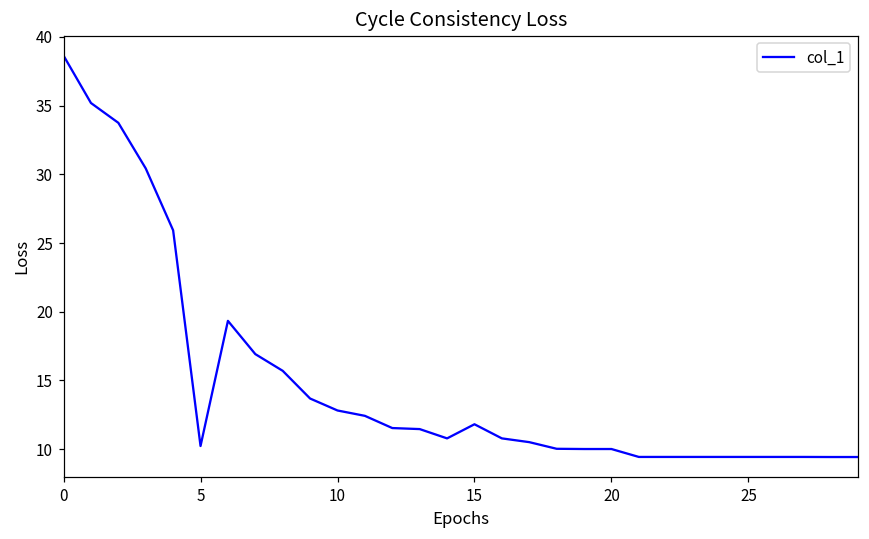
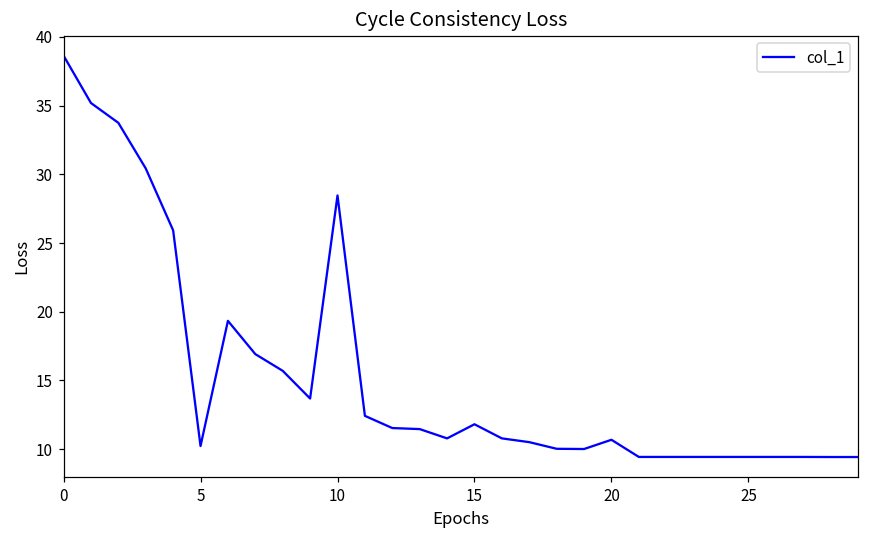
  {
    "0": 38.6,
    "5": 10.2,
-   "10": 12.8,
+   "10": 28.5,
    "15": 11.8,
-   "20": 10.0,
+   "20": 10.7,
    "25": 9.4
  }
